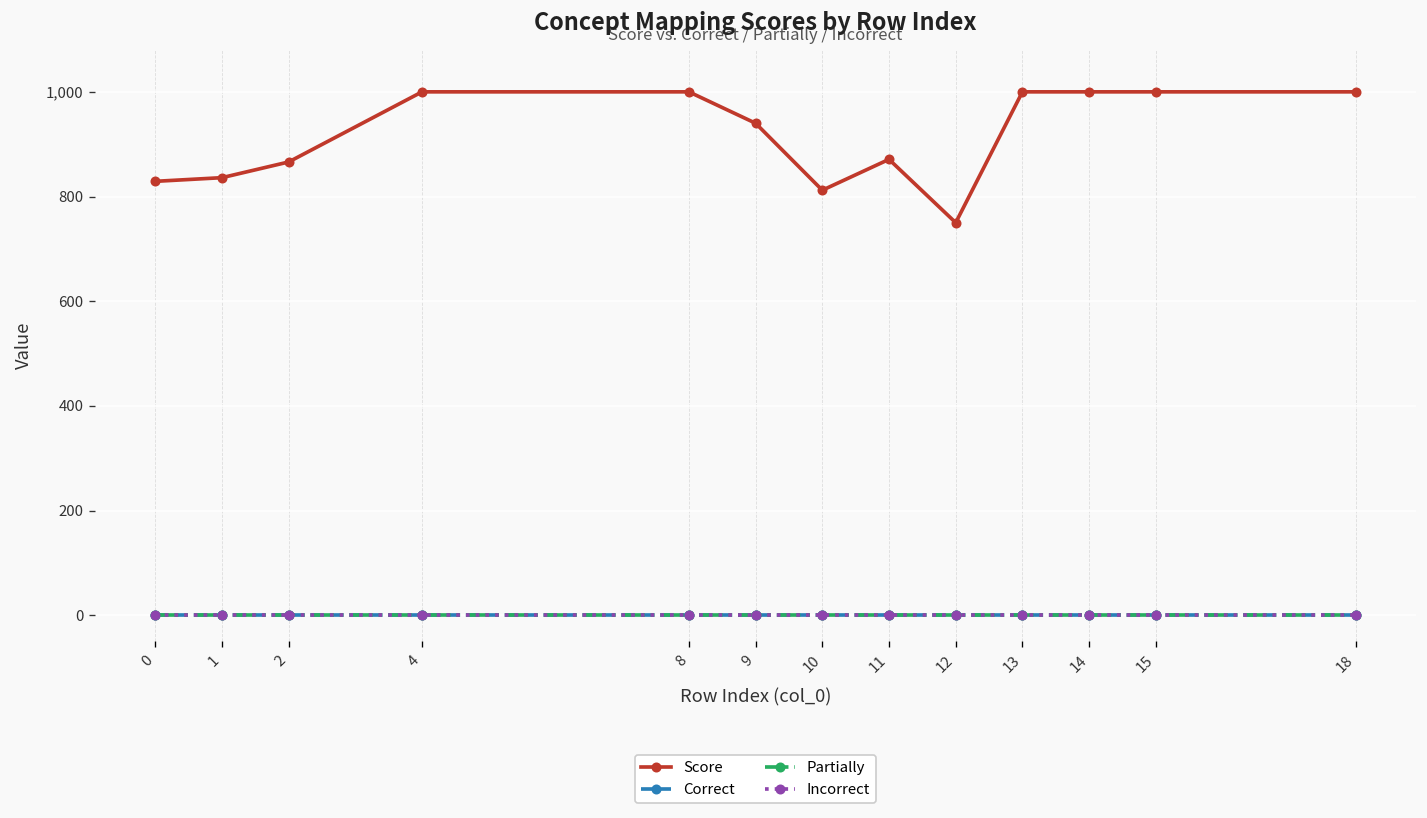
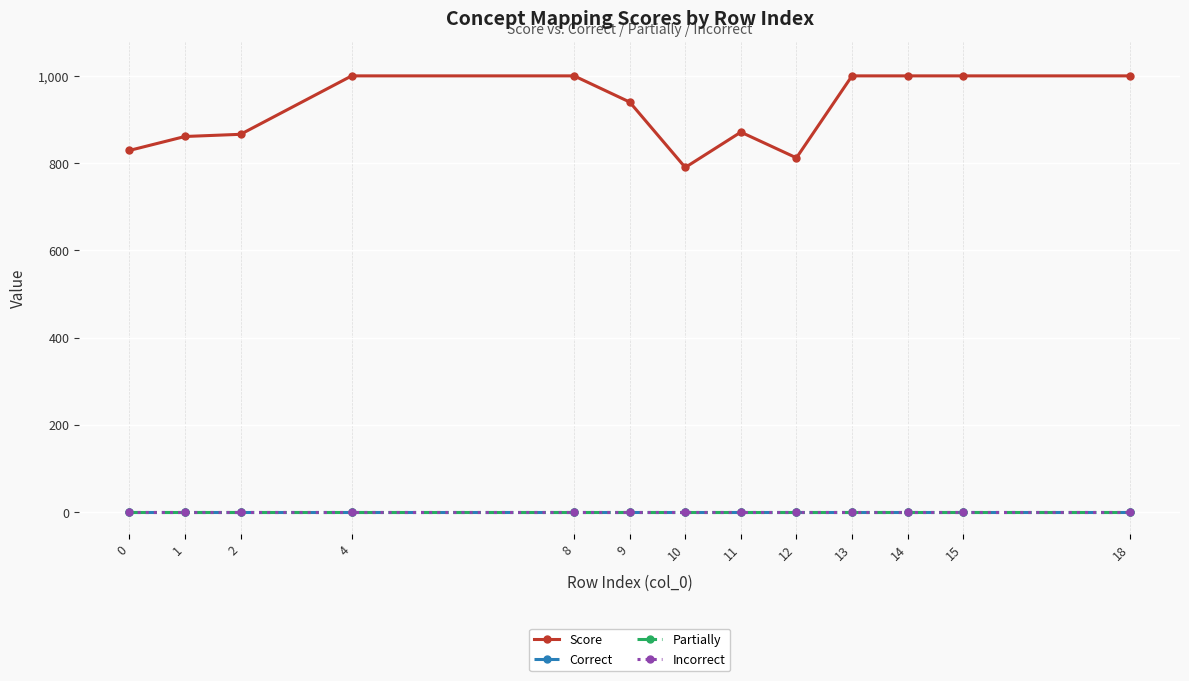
  {
    "Score": {
      "0": "830",
-     "1": "840",
+     "1": "860",
      "2": "870",
      "4": "1,000",
      "8": "1,000",
      "9": "940",
-     "10": "810",
+     "10": "790",
      "11": "870",
-     "12": "750",
+     "12": "810",
      "13": "1,000",
      "14": "1,000",
      "15": "1,000",
      "18": "1,000"
    },
    "Incorrect": {
      "0": "0",
      "1": "0",
      "2": "0",
      "4": "0",
      "8": "0",
      "9": "0",
      "10": "0",
      "11": "0",
      "12": "0",
      "13": "0",
      "14": "0",
      "15": "0",
      "18": "0"
    }
  }
